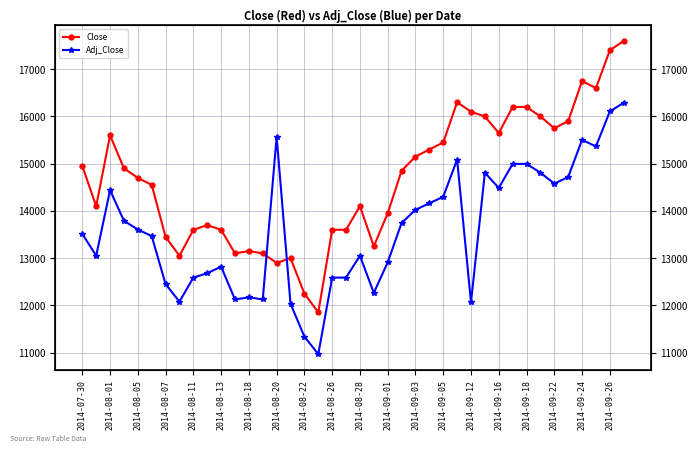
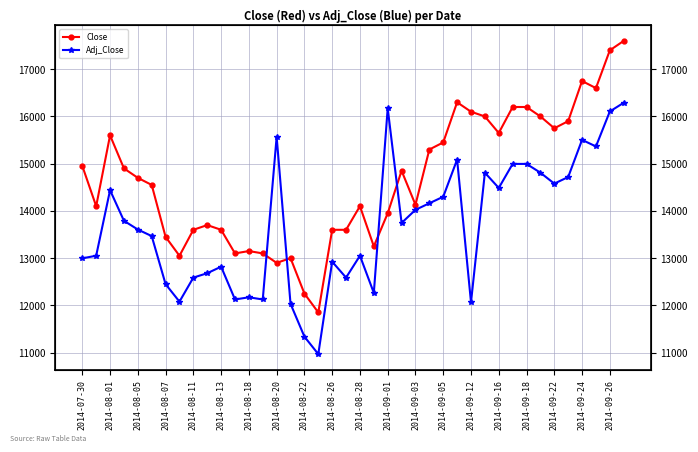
  {
    "Close": {
      "2014-07-30": 15000,
      "2014-08-01": 15600,
      "2014-08-05": 14700,
      "2014-08-07": 13500,
      "2014-08-11": 13600,
      "2014-08-13": 13600,
      "2014-08-18": 13200,
      "2014-08-20": 12900,
      "2014-08-22": 12300,
      "2014-08-26": 13600,
      "2014-08-28": 14100,
      "2014-09-01": 14000,
-     "2014-09-03": 15200,
+     "2014-09-03": 14100,
      "2014-09-05": 15500,
      "2014-09-12": 16100,
      "2014-09-16": 15700,
      "2014-09-18": 16200,
      "2014-09-22": 15800,
      "2014-09-24": 16800,
      "2014-09-26": 17400
    },
    "Adj_Close": {
-     "2014-07-30": 13500,
+     "2014-07-30": 13000,
      "2014-08-01": 14400,
      "2014-08-05": 13600,
      "2014-08-07": 12400,
      "2014-08-11": 12600,
      "2014-08-13": 12800,
      "2014-08-18": 12200,
      "2014-08-20": 15600,
      "2014-08-22": 11300,
-     "2014-08-26": 12600,
+     "2014-08-26": 12900,
      "2014-08-28": 13100,
-     "2014-09-01": 12900,
+     "2014-09-01": 16200,
      "2014-09-03": 14000,
      "2014-09-05": 14300,
      "2014-09-12": 12100,
      "2014-09-16": 14500,
      "2014-09-18": 15000,
      "2014-09-22": 14600,
      "2014-09-24": 15500,
      "2014-09-26": 16100
    }
  }
